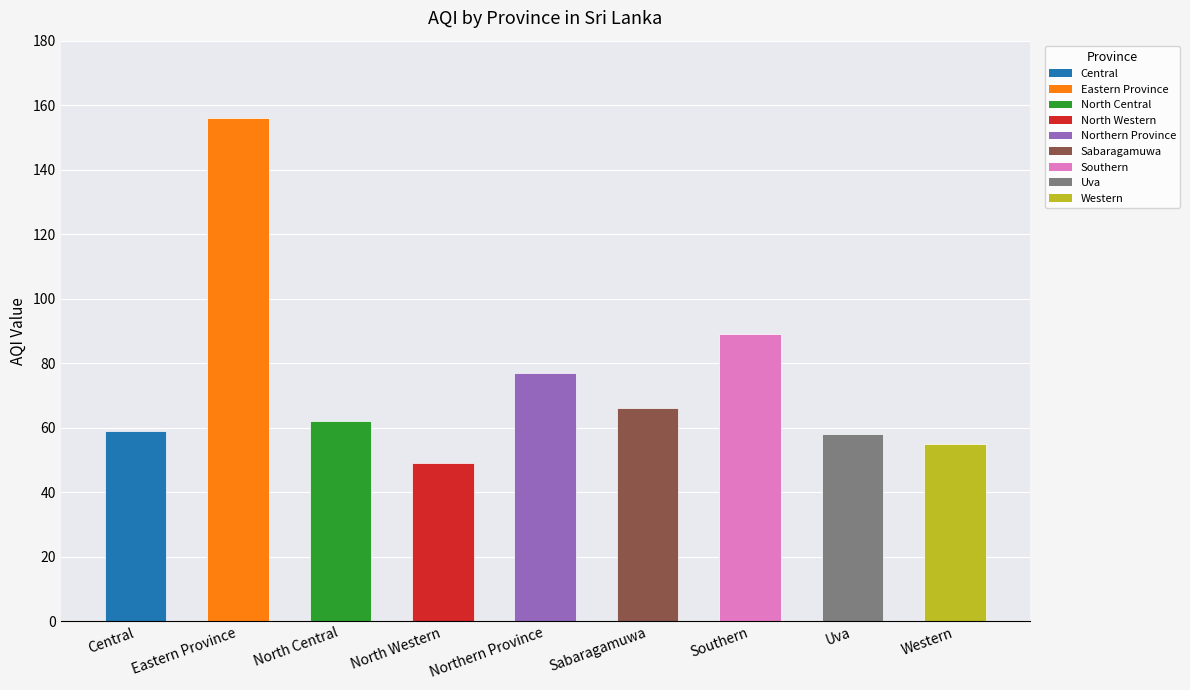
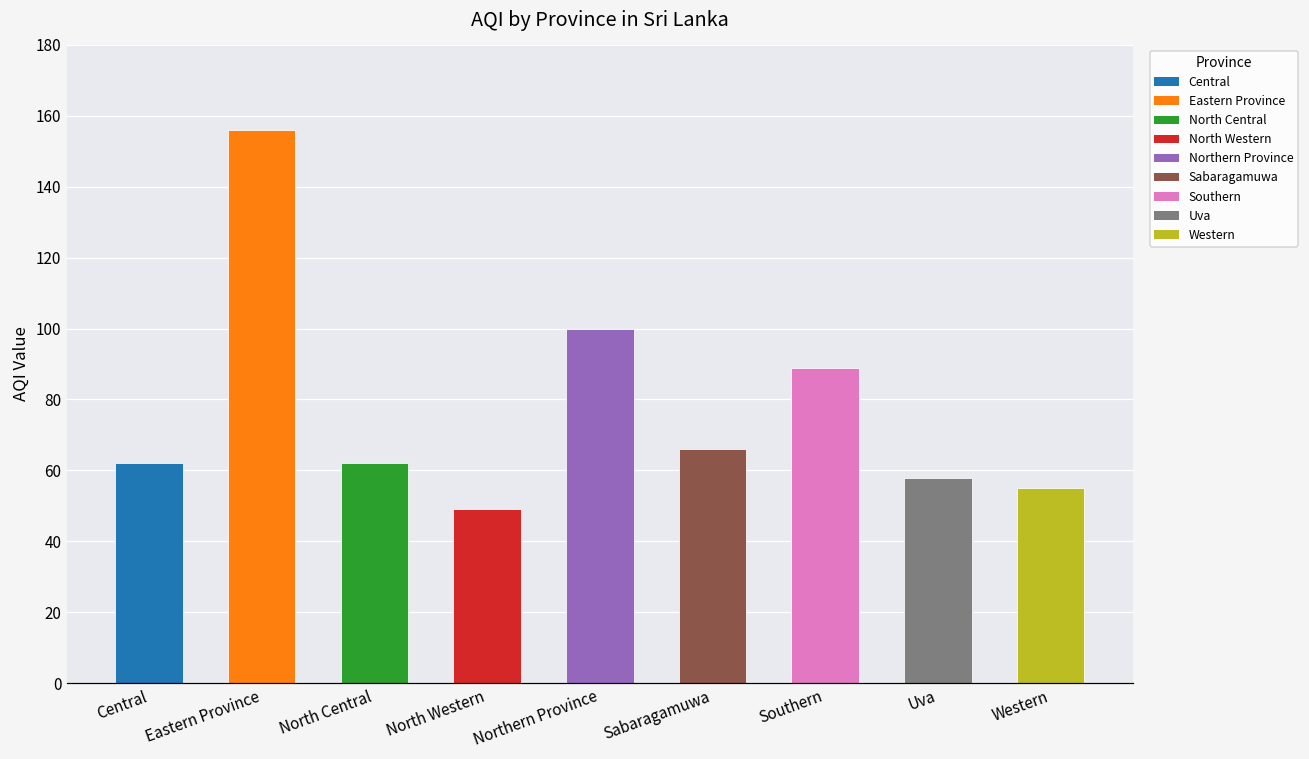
  {
-   "Central": 59,
+   "Central": 62,
    "Eastern Province": 156,
    "North Central": 62,
    "North Western": 49,
-   "Northern Province": 77,
+   "Northern Province": 100,
    "Sabaragamuwa": 66,
    "Southern": 89,
    "Uva": 58,
    "Western": 55
  }
